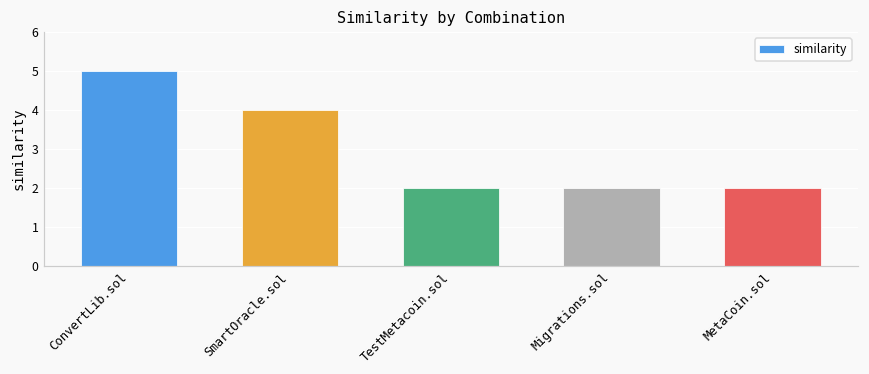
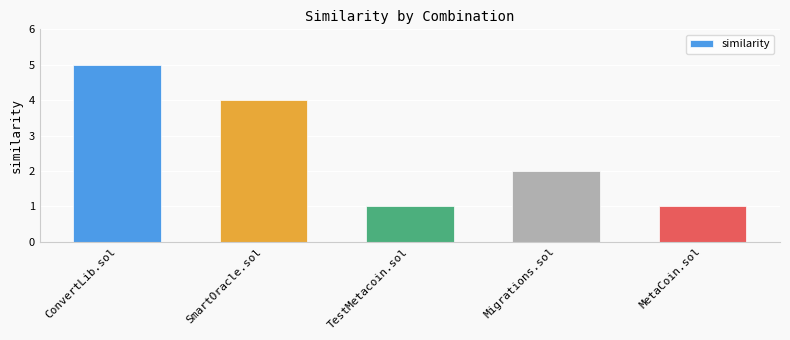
  {
    "ConvertLib.sol": 5,
    "SmartOracle.sol": 4,
-   "TestMetacoin.sol": 2,
+   "TestMetacoin.sol": 1,
    "Migrations.sol": 2,
-   "MetaCoin.sol": 2
+   "MetaCoin.sol": 1
  }
